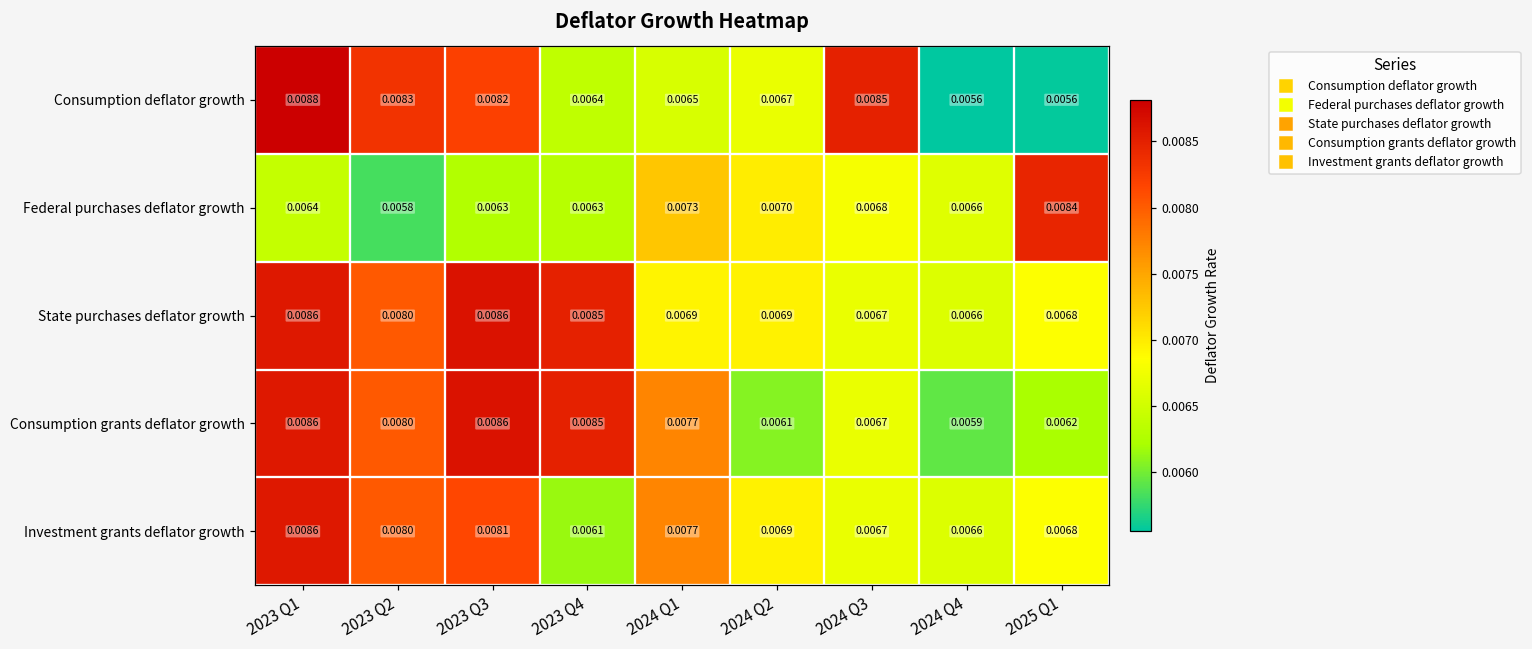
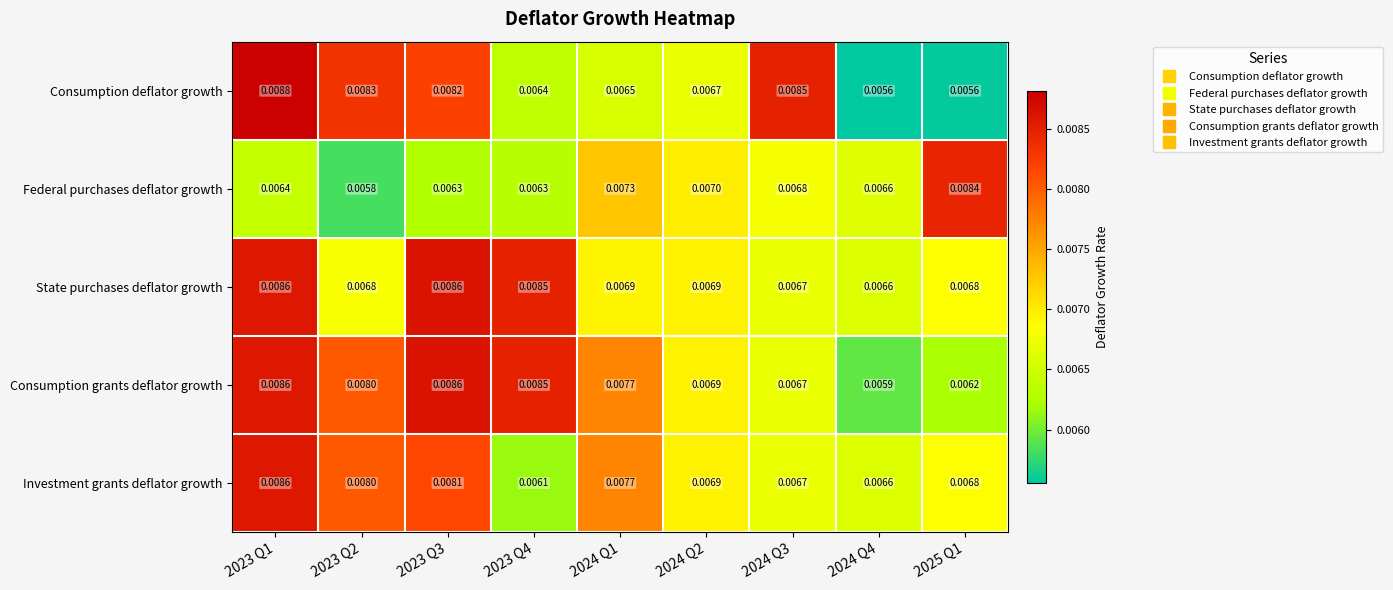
  {
    "State purchases deflator growth": {
-     "2023 Q2": 0.0080
+     "2023 Q2": 0.0068
    },
    "Consumption grants deflator growth": {
-     "2024 Q2": 0.0061
+     "2024 Q2": 0.0069
    }
  }
